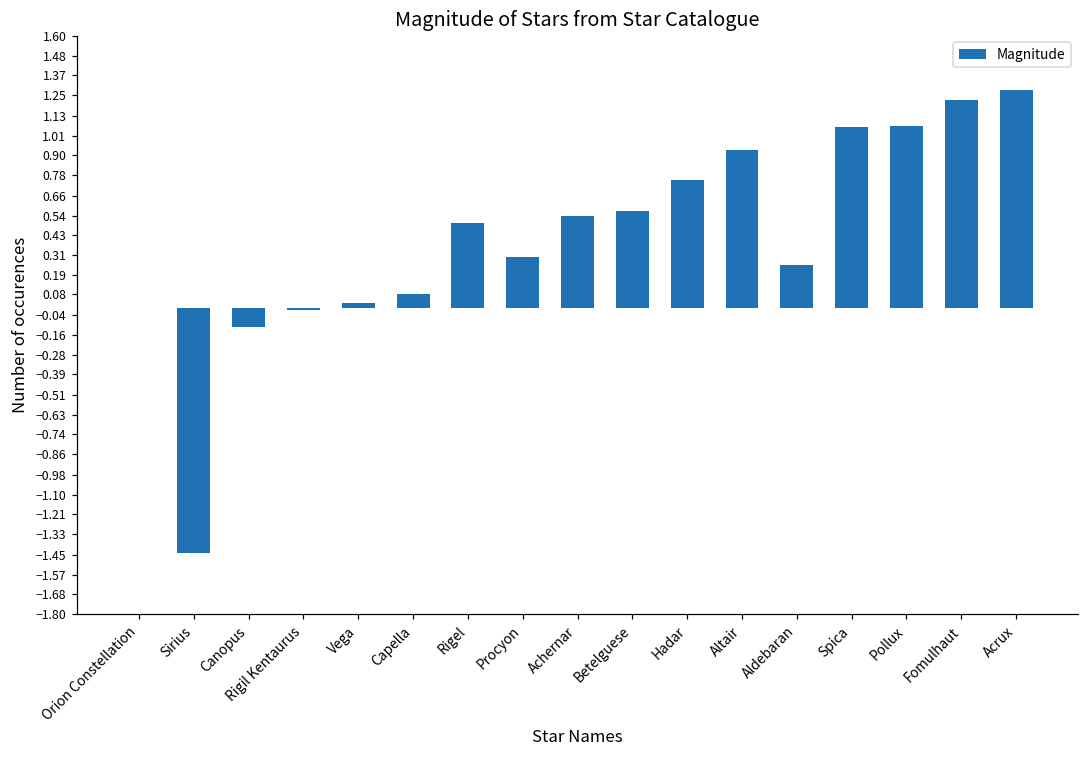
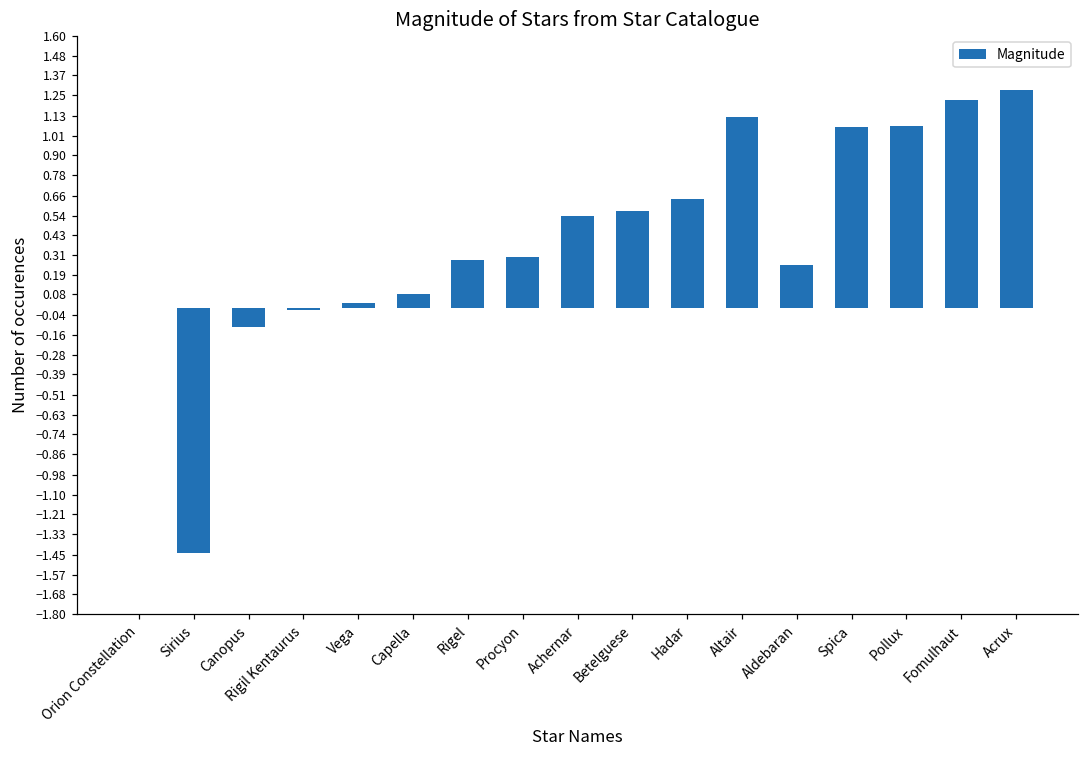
  {
    "Orion Constellation": 0.00,
    "Sirius": -1.44,
    "Canopus": -0.11,
    "Vega": 0.03,
    "Capella": 0.08,
-   "Rigel": 0.50,
+   "Rigel": 0.28,
    "Procyon": 0.30,
    "Achernar": 0.54,
    "Betelguese": 0.57,
-   "Hadar": 0.75,
-   "Altair": 0.93,
+   "Hadar": 0.64,
+   "Altair": 1.12,
    "Aldebaran": 0.25,
    "Spica": 1.06,
    "Pollux": 1.07,
    "Fomulhaut": 1.22,
    "Acrux": 1.28
  }
